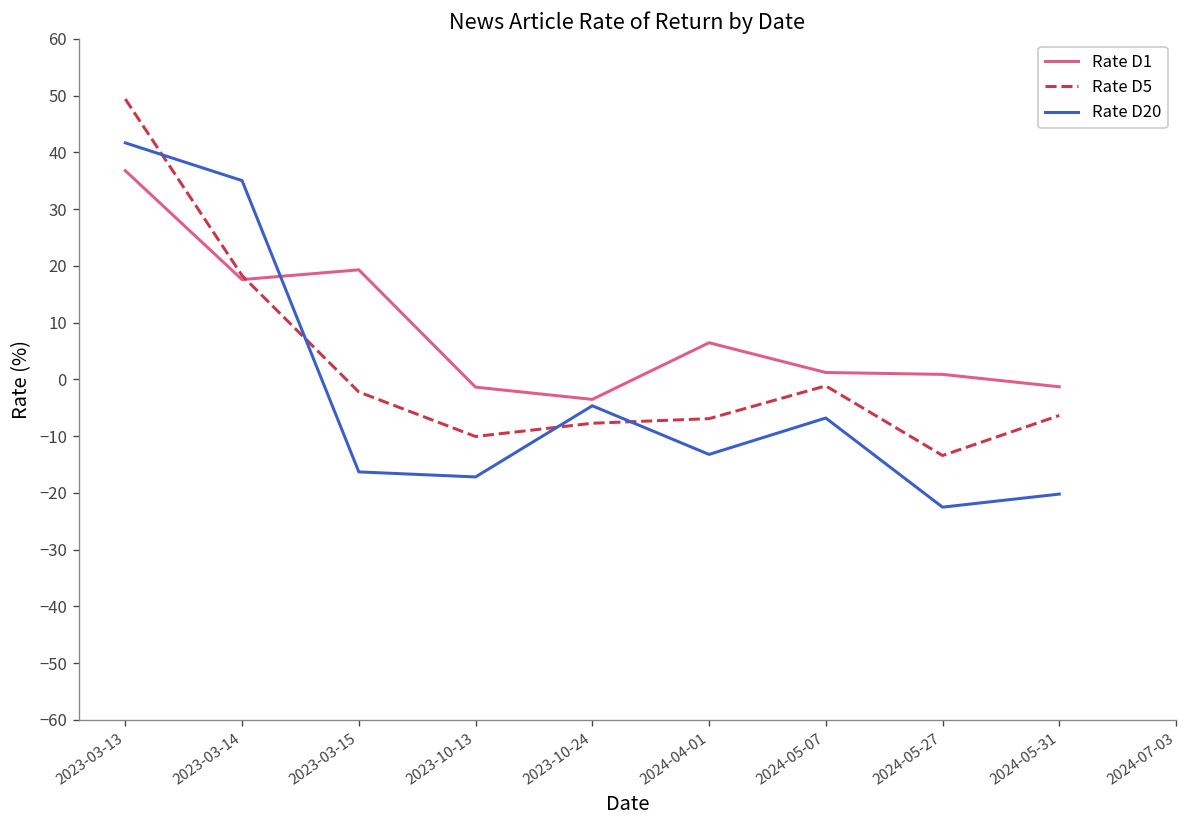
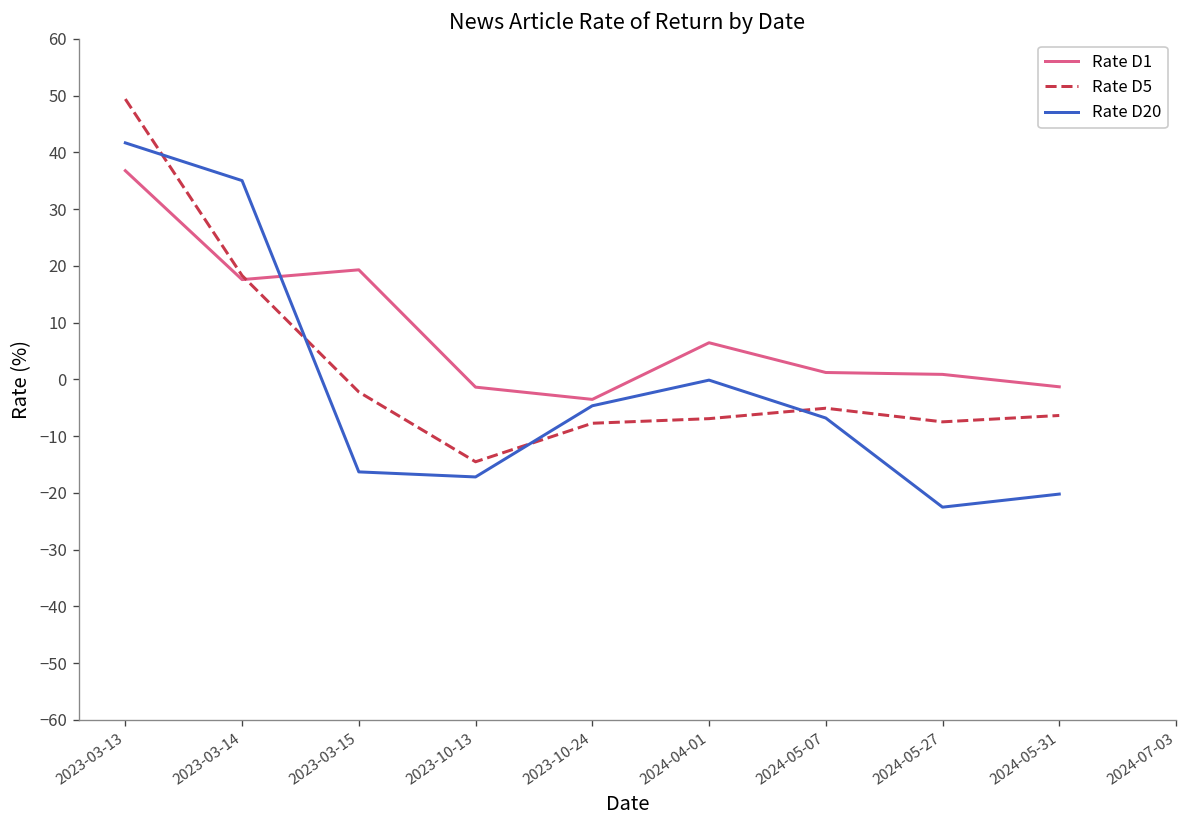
  {
    "Rate D1": {
      "2023-03-13": 37,
      "2023-03-14": 18,
      "2023-03-15": 19,
      "2023-10-13": -1,
      "2023-10-24": -4,
      "2024-04-01": 6,
      "2024-05-07": 1,
      "2024-05-27": 1,
      "2024-05-31": -1
    },
    "Rate D5": {
      "2023-03-13": 49,
      "2023-03-14": 18,
      "2023-03-15": -2,
-     "2023-10-13": -10,
+     "2023-10-13": -15,
      "2023-10-24": -8,
      "2024-04-01": -7,
-     "2024-05-07": -1,
-     "2024-05-27": -13,
+     "2024-05-07": -5,
+     "2024-05-27": -7,
      "2024-05-31": -6
    },
    "Rate D20": {
      "2023-03-13": 42,
      "2023-03-14": 35,
      "2023-03-15": -16,
      "2023-10-13": -17,
      "2023-10-24": -5,
-     "2024-04-01": -13,
+     "2024-04-01": 0,
      "2024-05-07": -7,
      "2024-05-27": -23,
      "2024-05-31": -20
    }
  }
